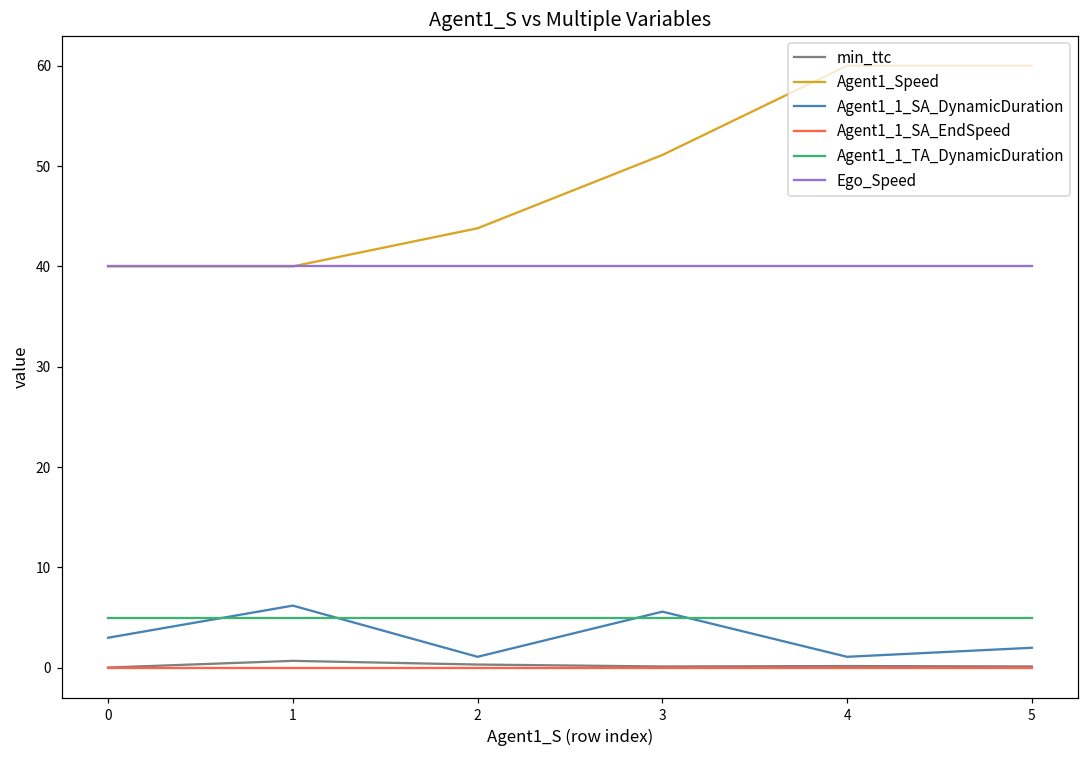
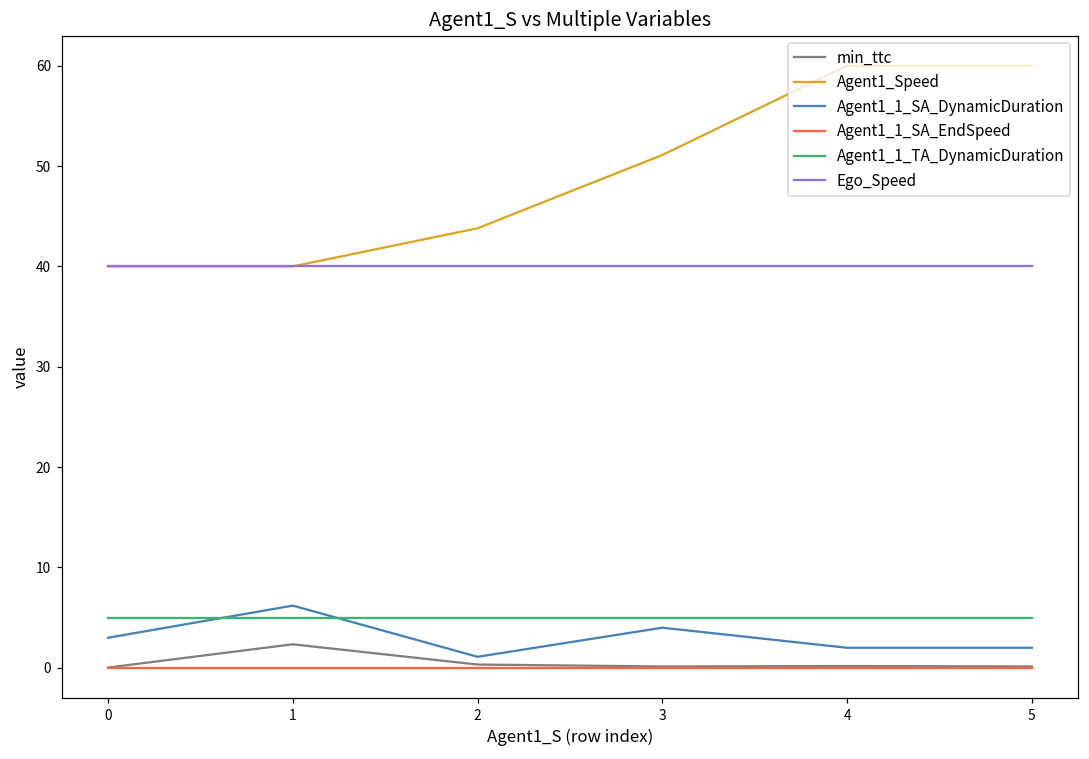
  {
    "min_ttc": {
-     "1": 1,
+     "1": 2,
      "2": 0
    },
    "Agent1_Speed": {
      "2": 44,
      "3": 51
    },
    "Agent1_1_SA_DynamicDuration": {
      "0": 3,
      "1": 6,
      "2": 1,
-     "3": 6,
-     "4": 1,
+     "3": 4,
+     "4": 2,
      "5": 2
    },
    "Agent1_1_SA_EndSpeed": {
      "1": 0,
      "2": 0
    },
    "Agent1_1_TA_DynamicDuration": {
      "0": 5,
      "1": 5,
      "2": 5,
      "3": 5,
      "4": 5,
      "5": 5
    },
    "Ego_Speed": {
      "2": 40,
      "3": 40,
      "4": 40,
      "5": 40
    }
  }
